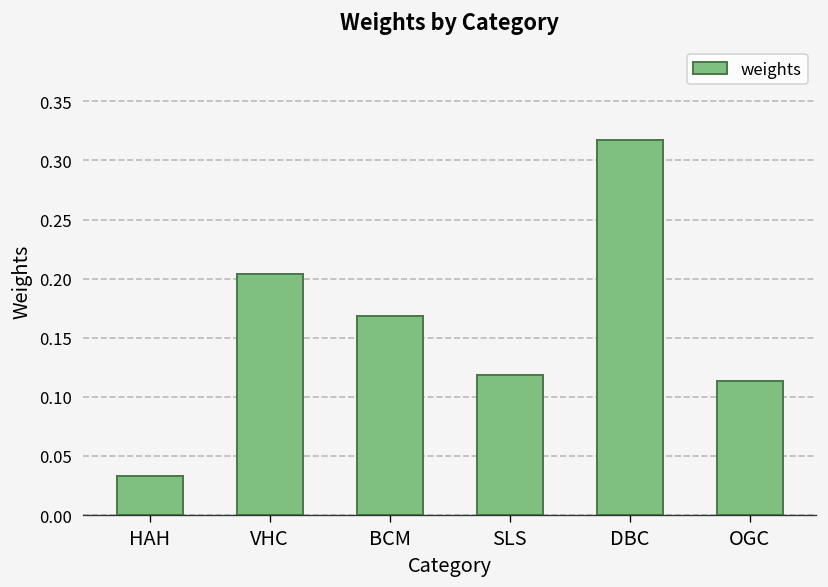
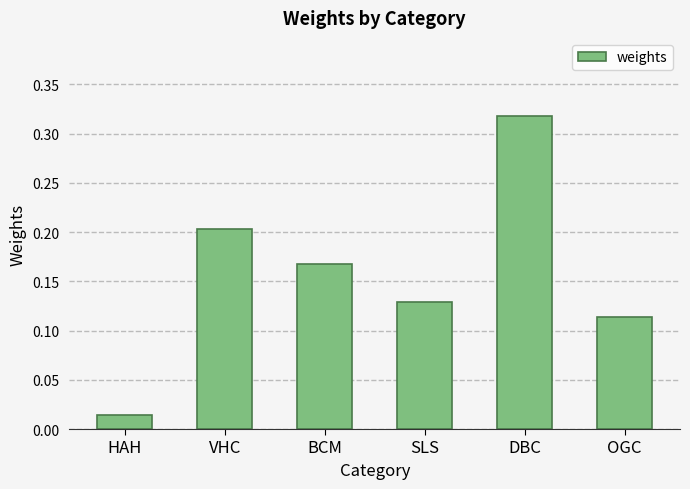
  {
-   "HAH": 0.03,
+   "HAH": 0.01,
    "VHC": 0.20,
    "BCM": 0.17,
-   "SLS": 0.12,
+   "SLS": 0.13,
    "DBC": 0.32,
    "OGC": 0.11
  }
